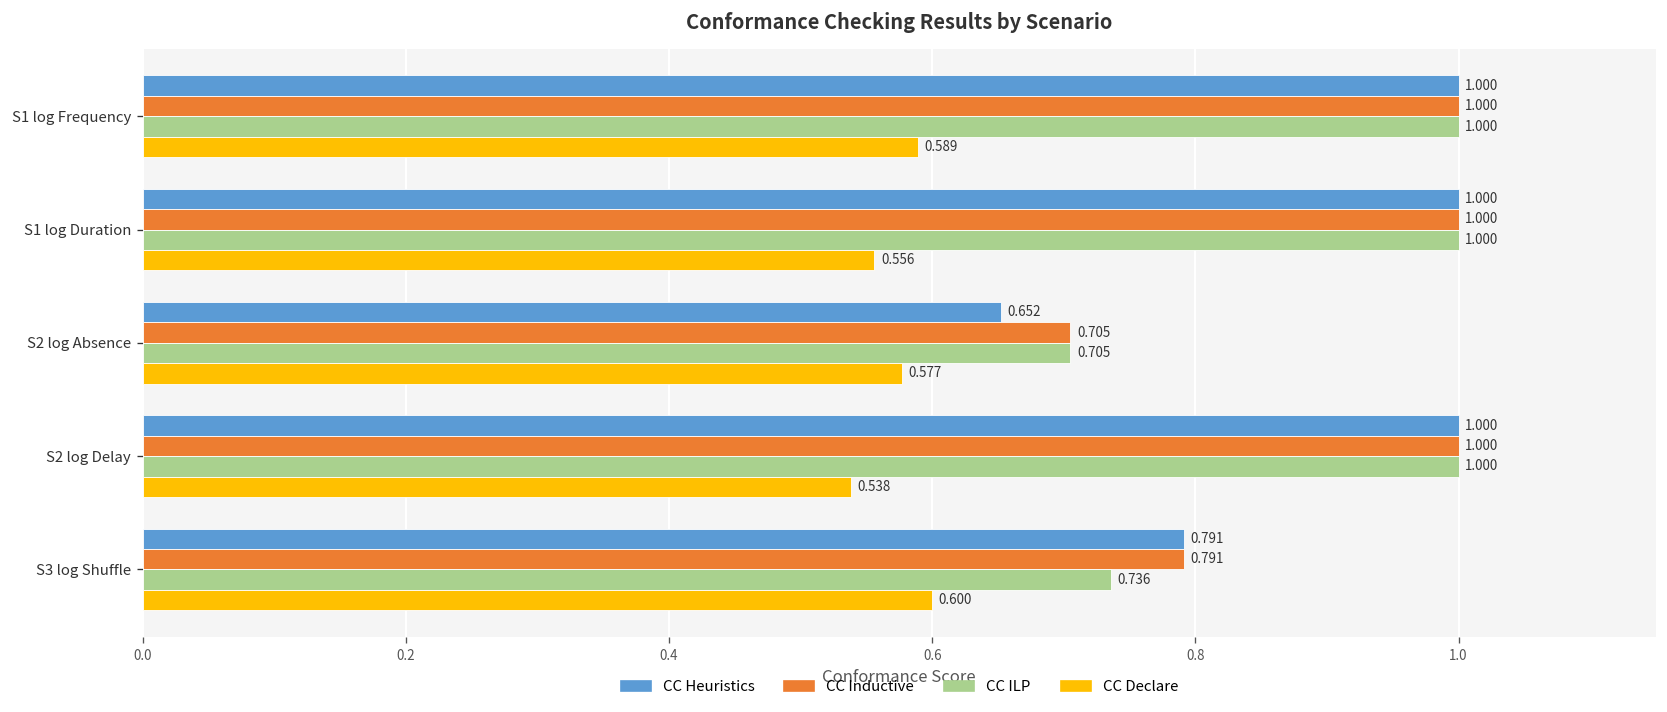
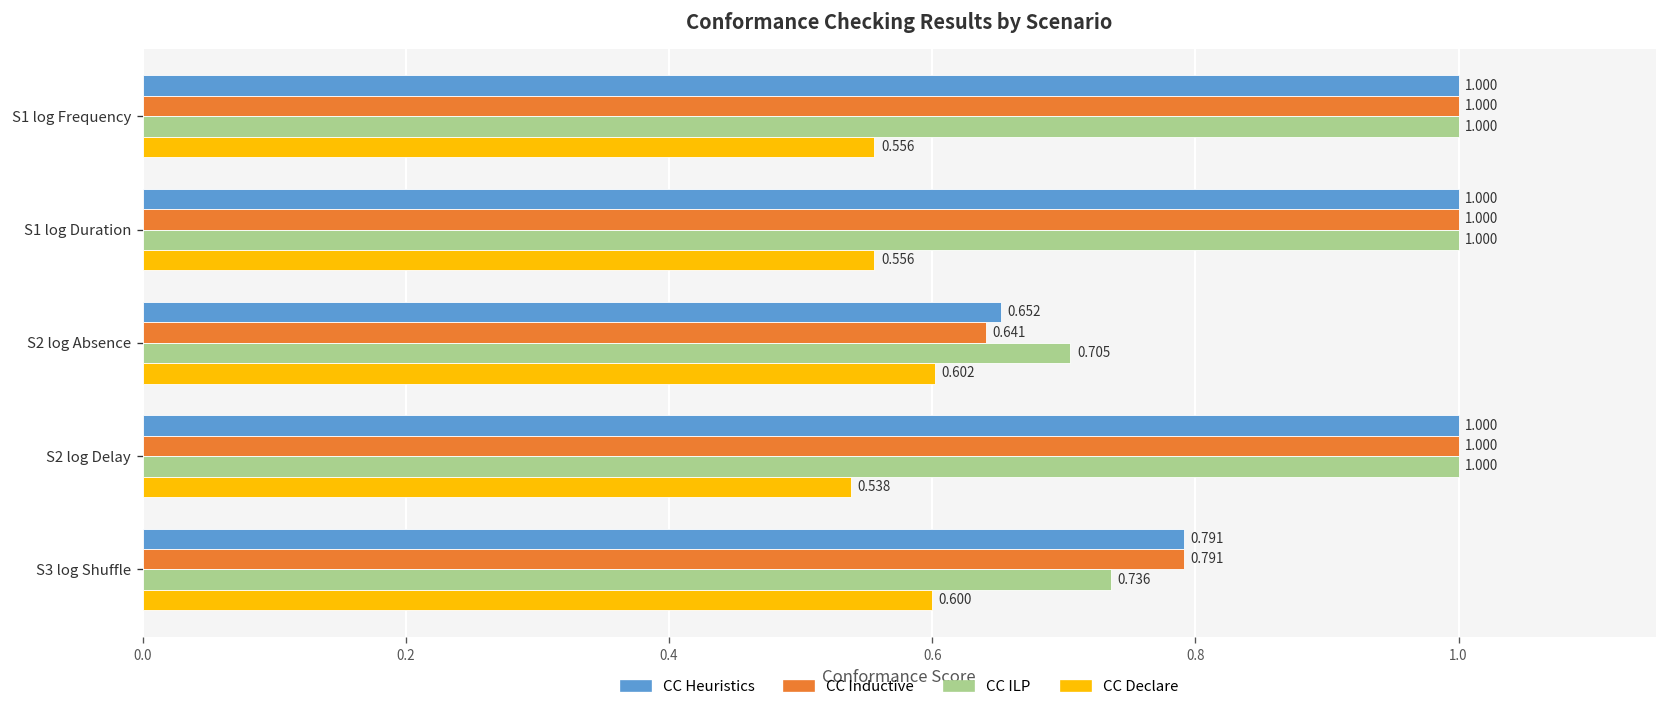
  {
    "CC Heuristics": {
      "S1 log Frequency": 1.000,
      "S1 log Duration": 1.000,
      "S2 log Absence": 0.652,
      "S2 log Delay": 1.000,
      "S3 log Shuffle": 0.791
    },
    "CC Inductive": {
      "S1 log Frequency": 1.000,
      "S1 log Duration": 1.000,
-     "S2 log Absence": 0.705,
+     "S2 log Absence": 0.641,
      "S2 log Delay": 1.000,
      "S3 log Shuffle": 0.791
    },
    "CC ILP": {
      "S1 log Frequency": 1.000,
      "S1 log Duration": 1.000,
      "S2 log Absence": 0.705,
      "S2 log Delay": 1.000,
      "S3 log Shuffle": 0.736
    },
    "CC Declare": {
-     "S1 log Frequency": 0.589,
+     "S1 log Frequency": 0.556,
      "S1 log Duration": 0.556,
-     "S2 log Absence": 0.577,
+     "S2 log Absence": 0.602,
      "S2 log Delay": 0.538,
      "S3 log Shuffle": 0.600
    }
  }
